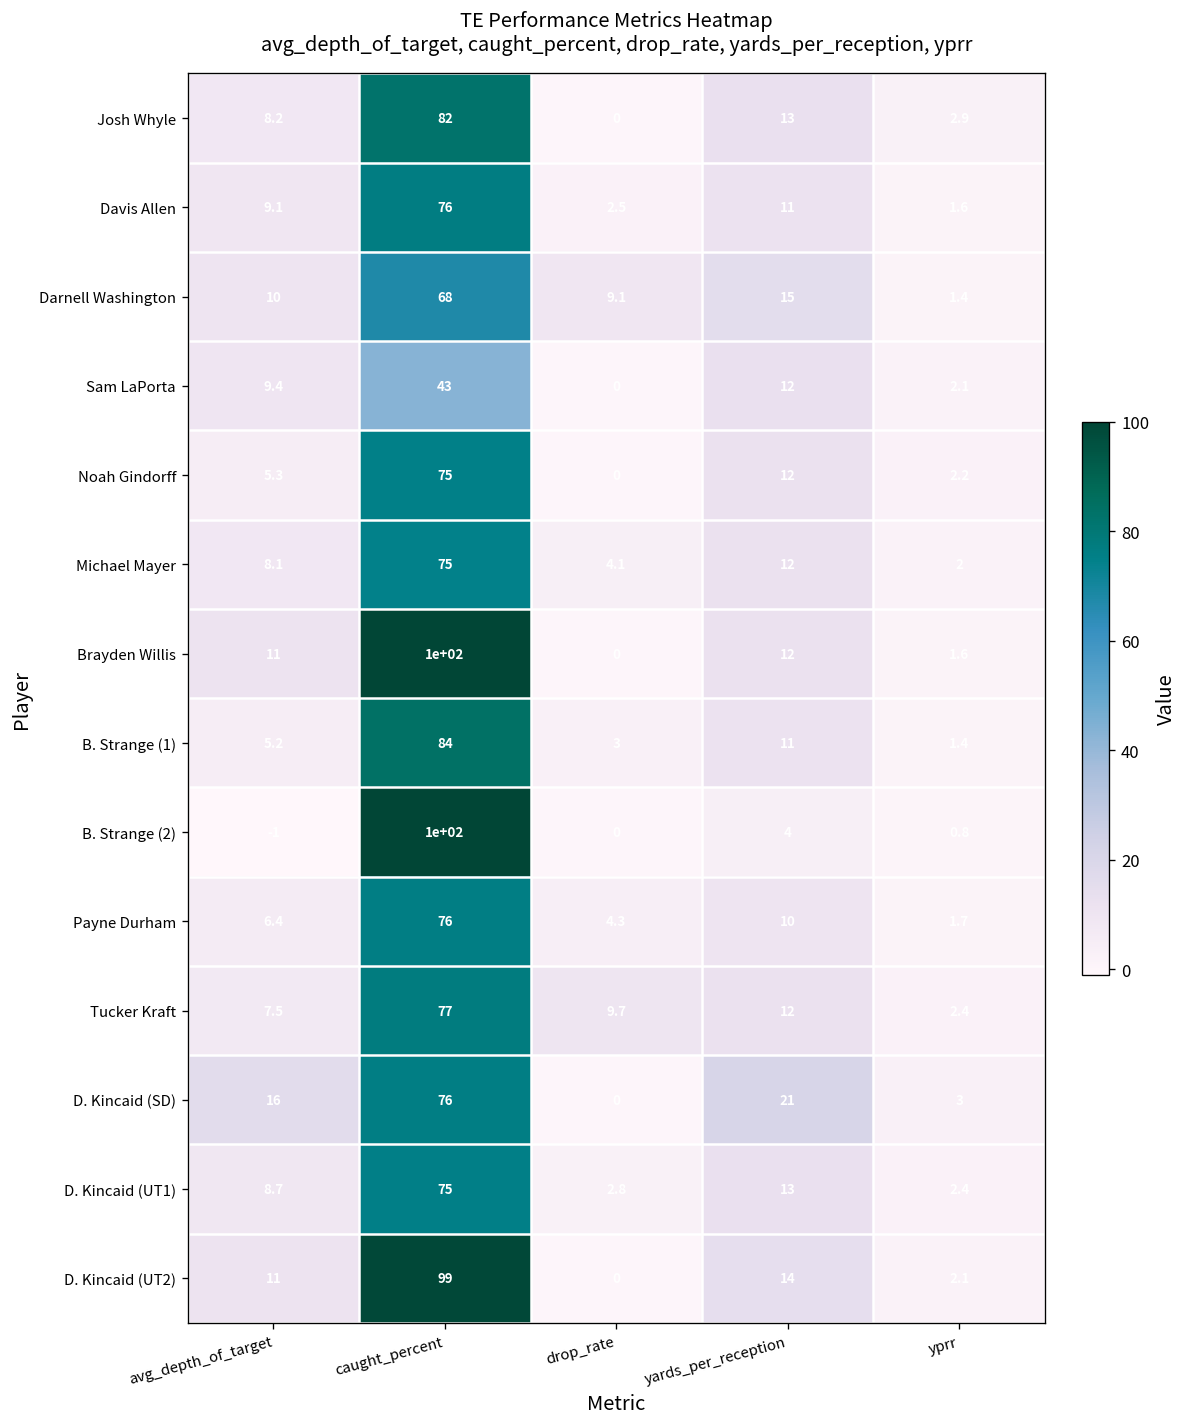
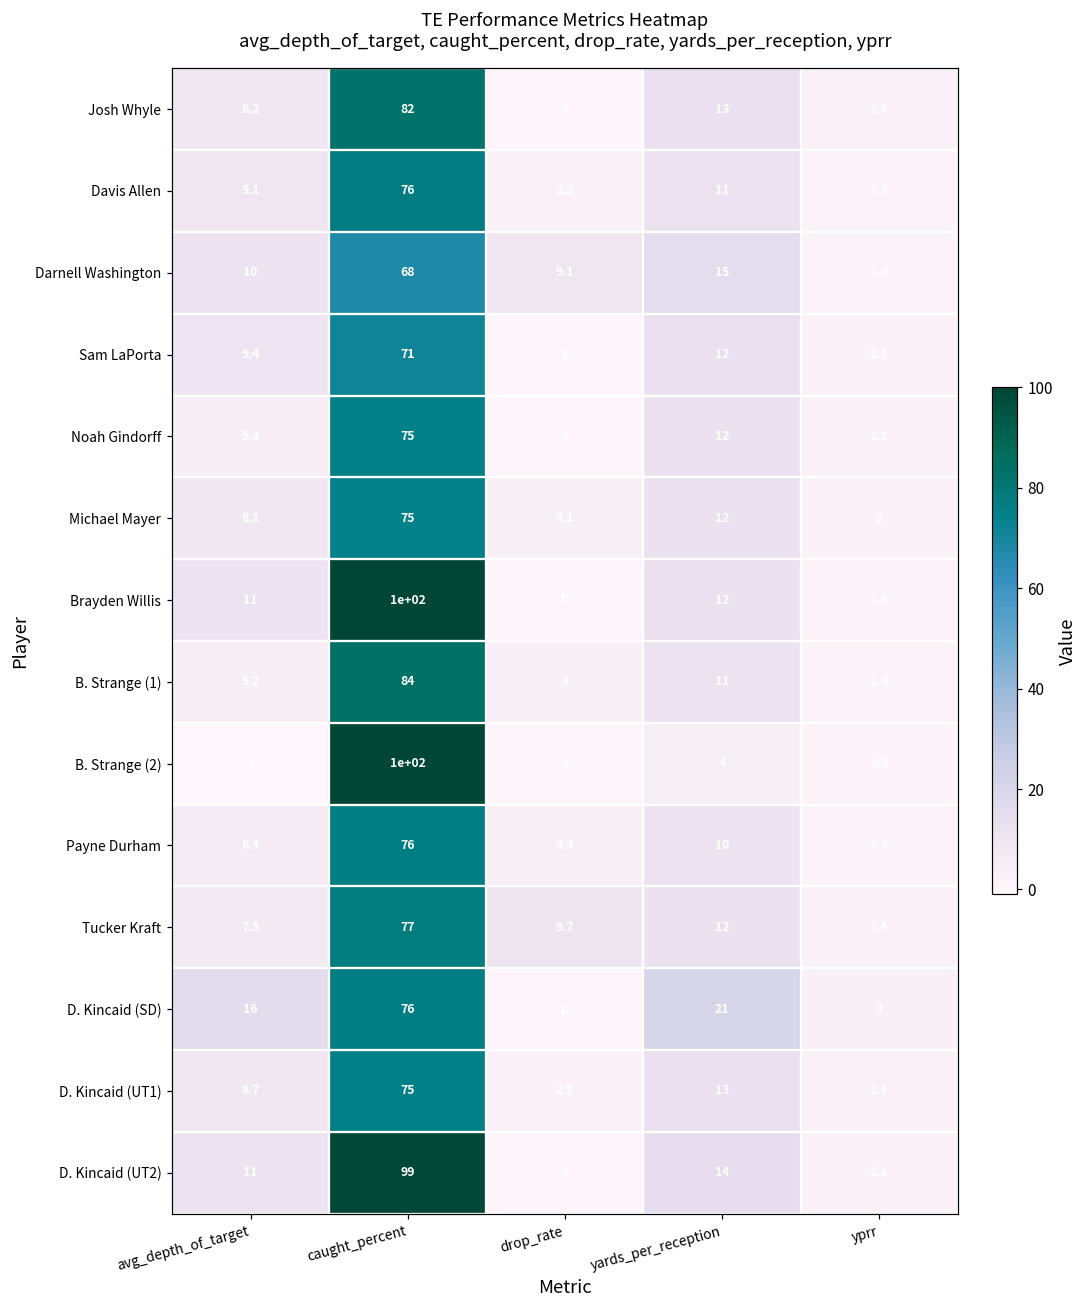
  {
    "Josh Whyle": {
      "caught_percent": "82"
    },
    "Davis Allen": {
      "caught_percent": "76"
    },
    "Darnell Washington": {
      "caught_percent": "68"
    },
    "Sam LaPorta": {
-     "caught_percent": "43"
+     "caught_percent": "71"
    },
    "Noah Gindorff": {
      "caught_percent": "75"
    },
    "Michael Mayer": {
      "caught_percent": "75"
    },
    "Brayden Willis": {
      "caught_percent": "1e+02"
    },
    "B. Strange (1)": {
      "caught_percent": "84"
    },
    "B. Strange (2)": {
      "caught_percent": "1e+02"
    },
    "Payne Durham": {
      "caught_percent": "76"
    },
    "Tucker Kraft": {
      "caught_percent": "77"
    },
    "D. Kincaid (SD)": {
      "caught_percent": "76"
    },
    "D. Kincaid (UT1)": {
      "caught_percent": "75"
    },
    "D. Kincaid (UT2)": {
      "caught_percent": "99"
    }
  }
